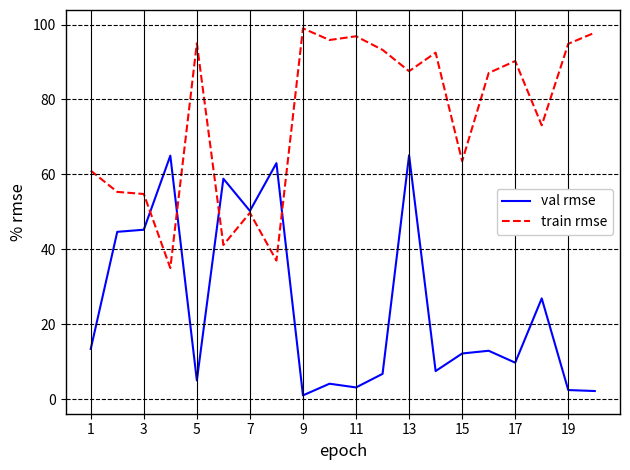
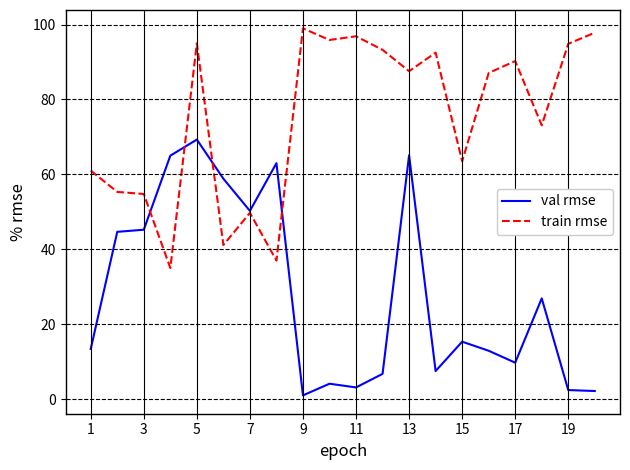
  {
    "val rmse": {
      "1": 13,
      "3": 45,
-     "5": 5,
+     "5": 69,
      "9": 1,
      "11": 3,
      "13": 65,
-     "15": 12,
+     "15": 15,
      "17": 10,
      "19": 2
    },
    "train rmse": {
      "1": 61,
      "3": 55,
      "5": 95,
      "9": 99,
      "11": 97,
      "13": 88,
      "15": 64,
      "17": 90,
      "19": 95
    }
  }
